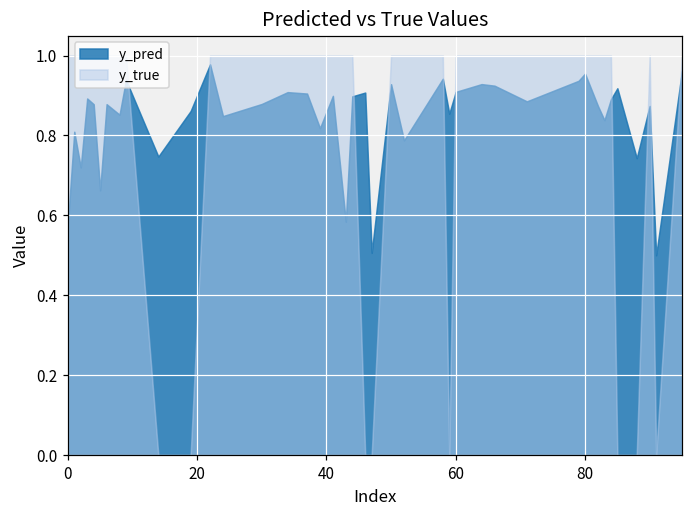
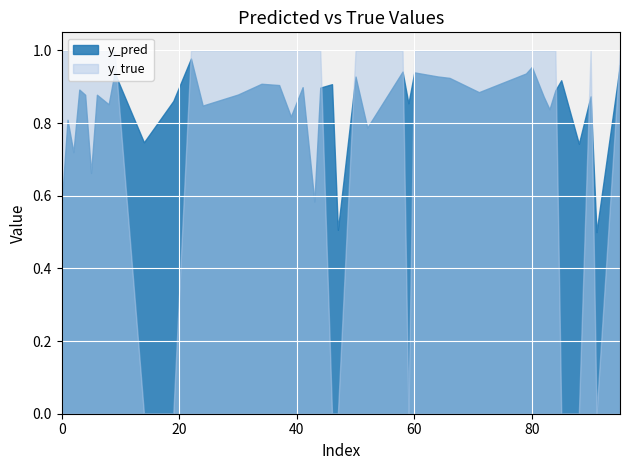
  {
    "y_pred": {
      "0": 0.58,
-     "60": 0.91,
+     "60": 0.94,
      "80": 0.95
    },
    "y_true": {
      "0": 1.00,
      "60": 1.00,
      "80": 1.00
    }
  }
